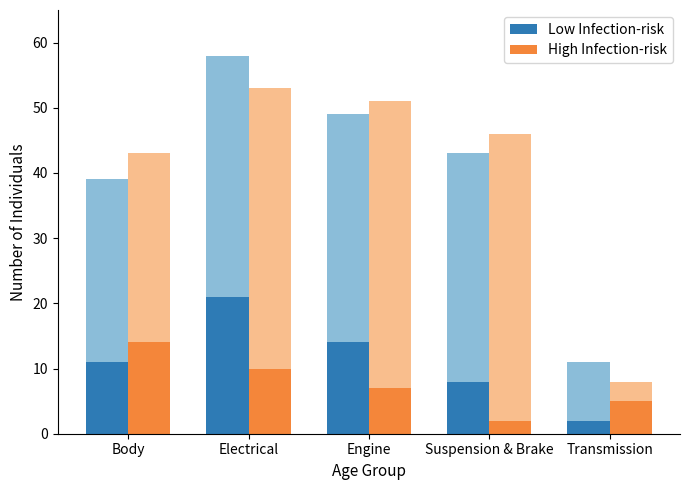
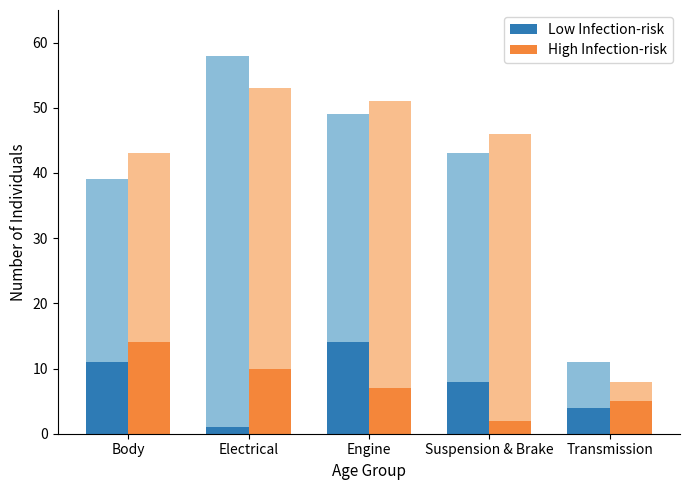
  {
    "Low Infection-risk": {
-     "Electrical": 21,
-     "Transmission": 2
+     "Electrical": 1,
+     "Transmission": 4
    }
  }
